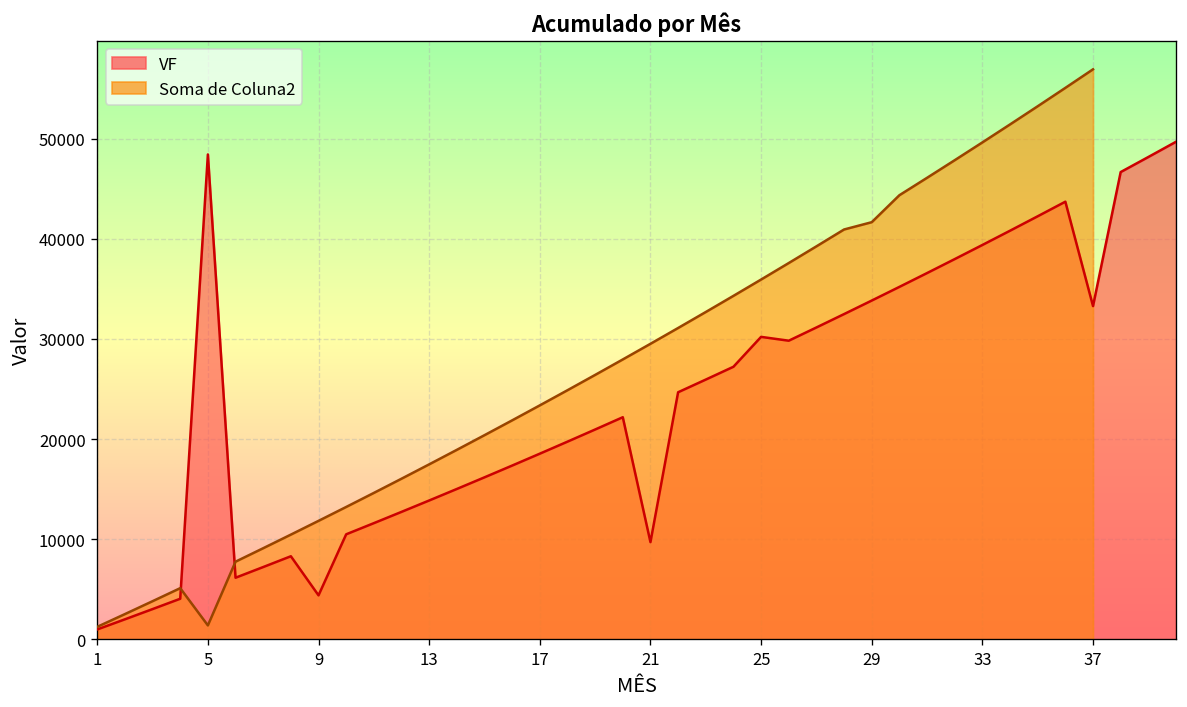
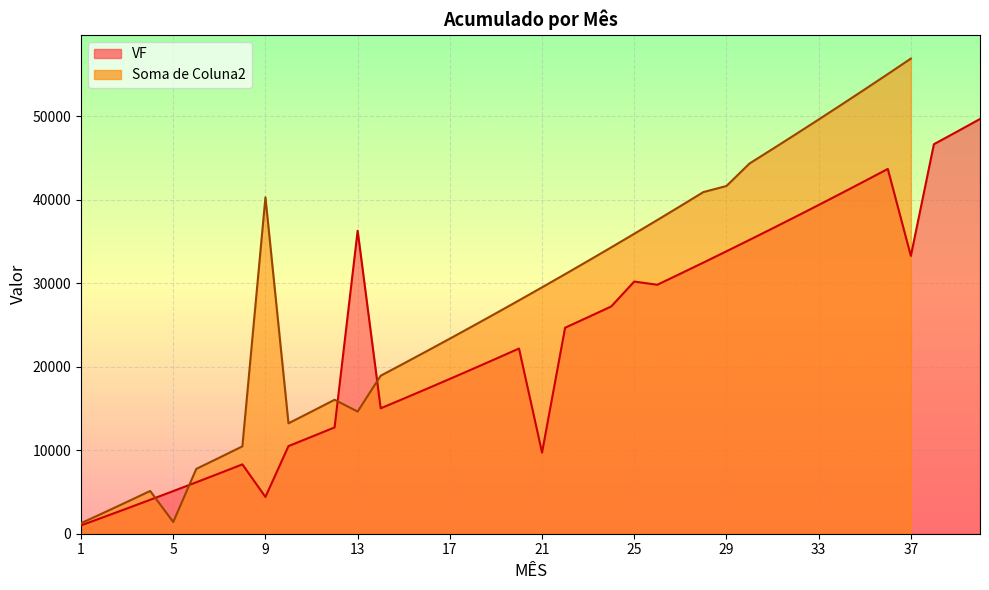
  {
    "VF": {
-     "5": 48000,
+     "5": 5000,
      "9": 4000,
-     "13": 14000,
+     "13": 36000,
      "17": 19000,
      "21": 10000,
      "25": 30000,
      "29": 34000,
      "33": 39000,
      "37": 33000
    },
    "Soma de Coluna2": {
      "5": 1000,
-     "9": 12000,
-     "13": 17000,
+     "9": 40000,
+     "13": 15000,
      "17": 23000,
      "21": 30000,
      "25": 36000,
      "29": 42000,
      "33": 50000,
      "37": 57000
    }
  }
